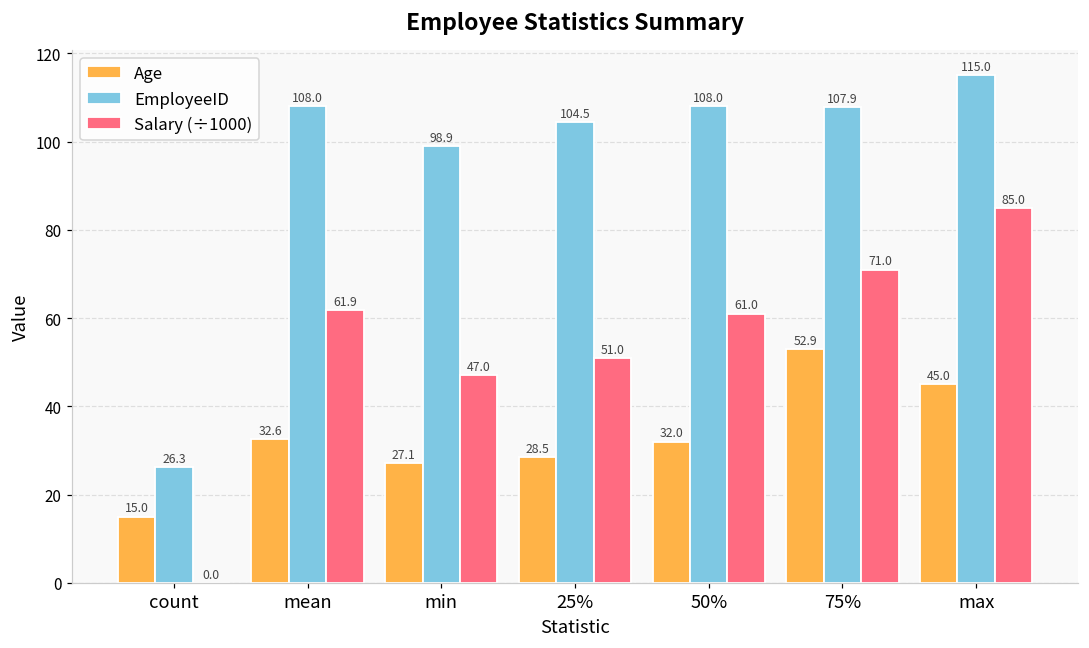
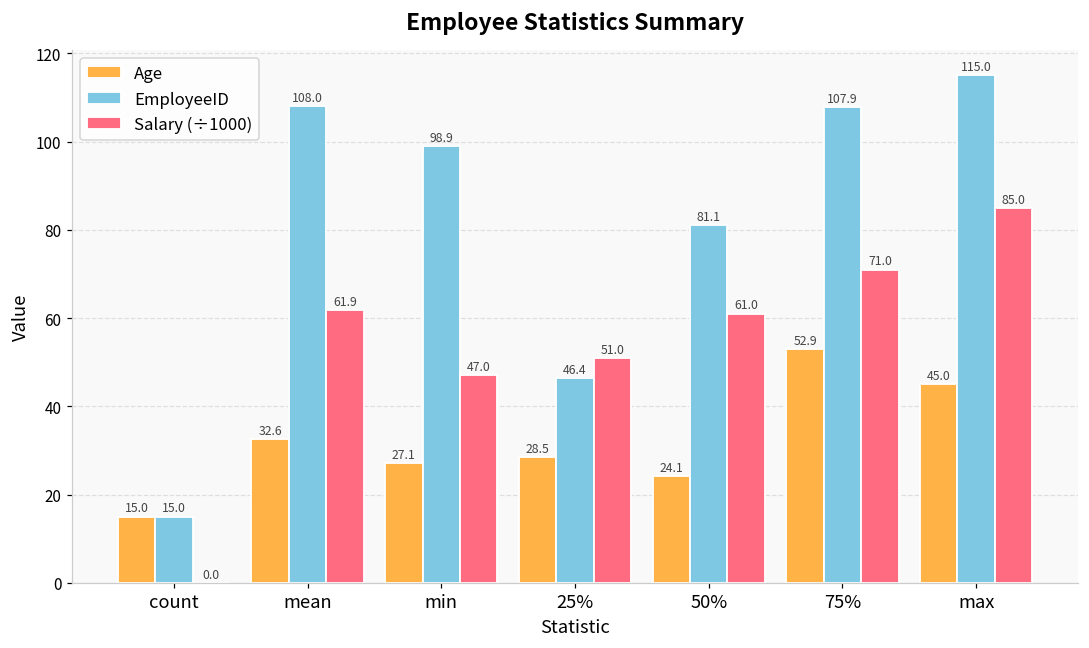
  {
    "Age": {
      "count": 15.0,
      "mean": 32.6,
      "min": 27.1,
      "25%": 28.5,
-     "50%": 32.0,
+     "50%": 24.1,
      "75%": 52.9,
      "max": 45.0
    },
    "EmployeeID": {
-     "count": 26.3,
+     "count": 15.0,
      "mean": 108.0,
      "min": 98.9,
-     "25%": 104.5,
-     "50%": 108.0,
+     "25%": 46.4,
+     "50%": 81.1,
      "75%": 107.9,
      "max": 115.0
    },
    "Salary (÷1000)": {
      "count": 0.0,
      "mean": 61.9,
      "min": 47.0,
      "25%": 51.0,
      "50%": 61.0,
      "75%": 71.0,
      "max": 85.0
    }
  }
